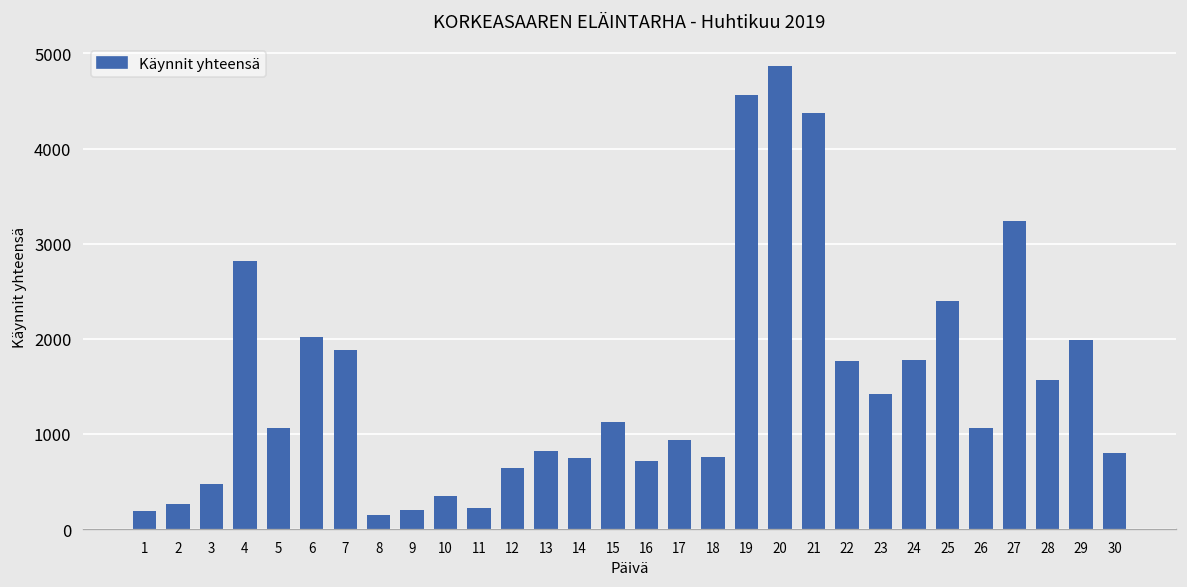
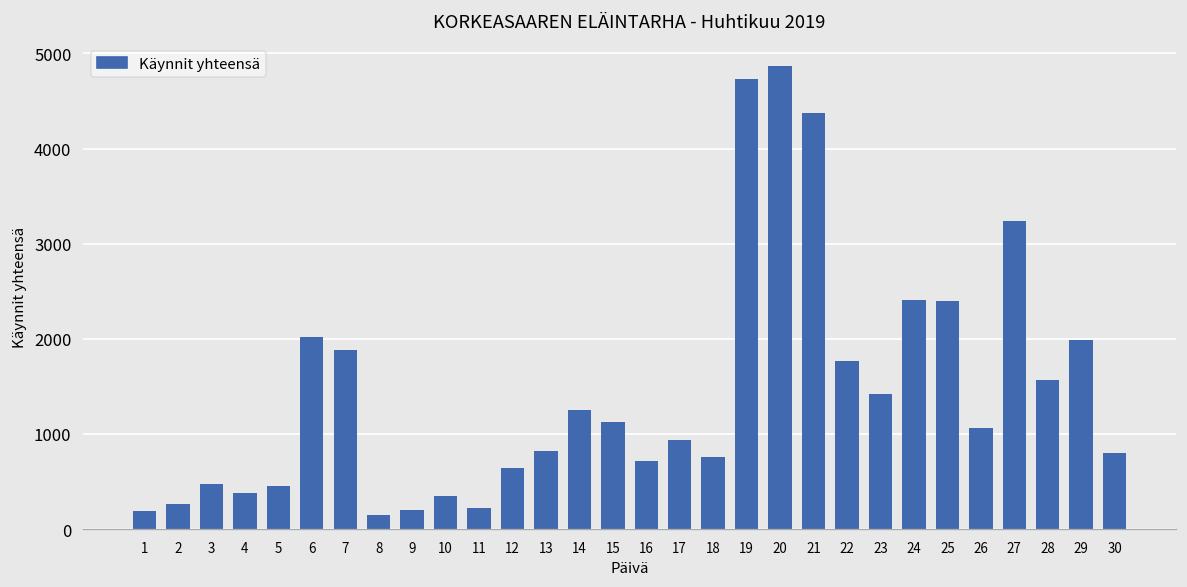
  {
    "1": 200,
    "2": 300,
    "3": 500,
-   "4": 2800,
-   "5": 1100,
+   "4": 400,
+   "5": 500,
    "6": 2000,
    "7": 1900,
    "8": 100,
    "9": 200,
    "10": 300,
    "11": 200,
    "12": 600,
    "13": 800,
-   "14": 700,
+   "14": 1300,
    "15": 1100,
    "16": 700,
    "17": 900,
    "18": 800,
-   "19": 4600,
+   "19": 4700,
    "20": 4900,
    "21": 4400,
    "22": 1800,
    "23": 1400,
-   "24": 1800,
+   "24": 2400,
    "25": 2400,
    "26": 1100,
    "27": 3200,
    "28": 1600,
    "29": 2000,
    "30": 800
  }
